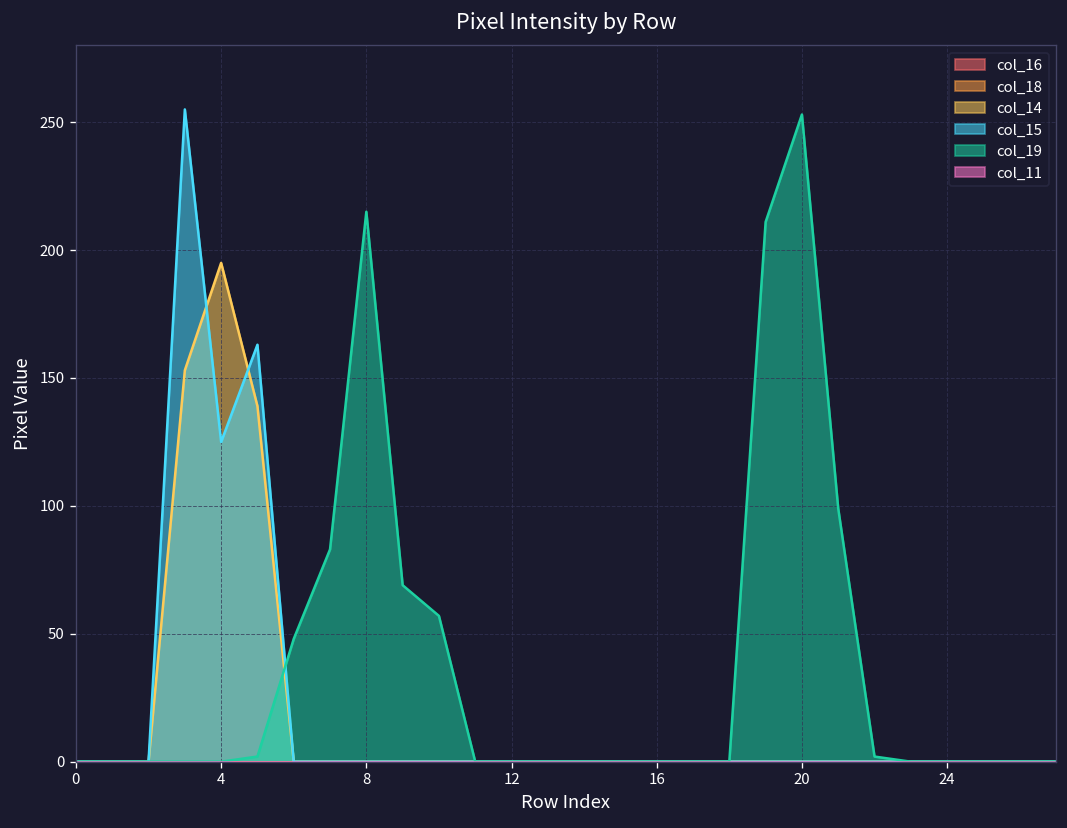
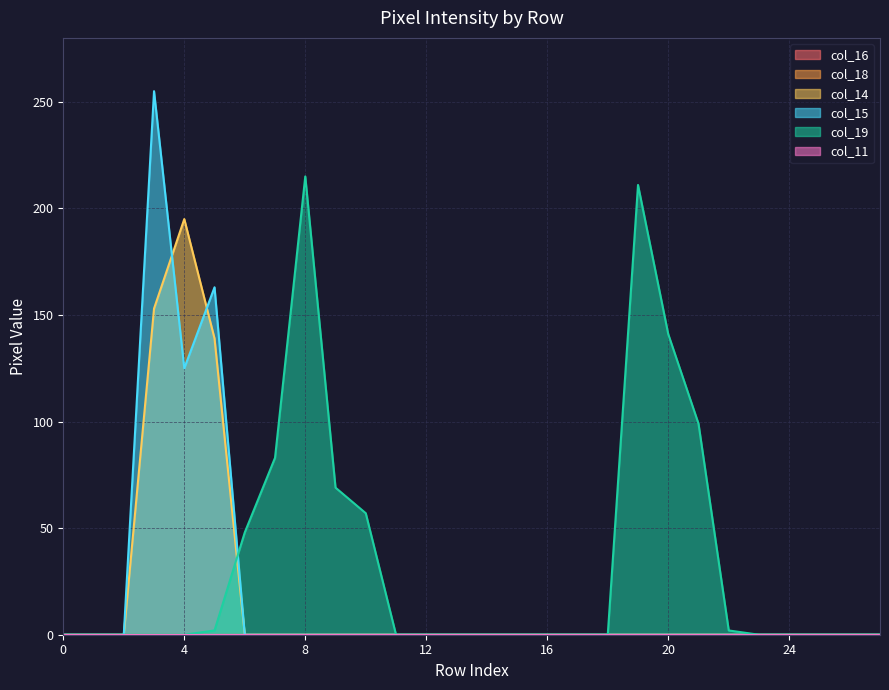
  {
    "col_14": {
      "4": 195
    },
    "col_15": {
      "4": 125
    },
    "col_19": {
      "8": 215,
-     "20": 253
+     "20": 141
    }
  }
